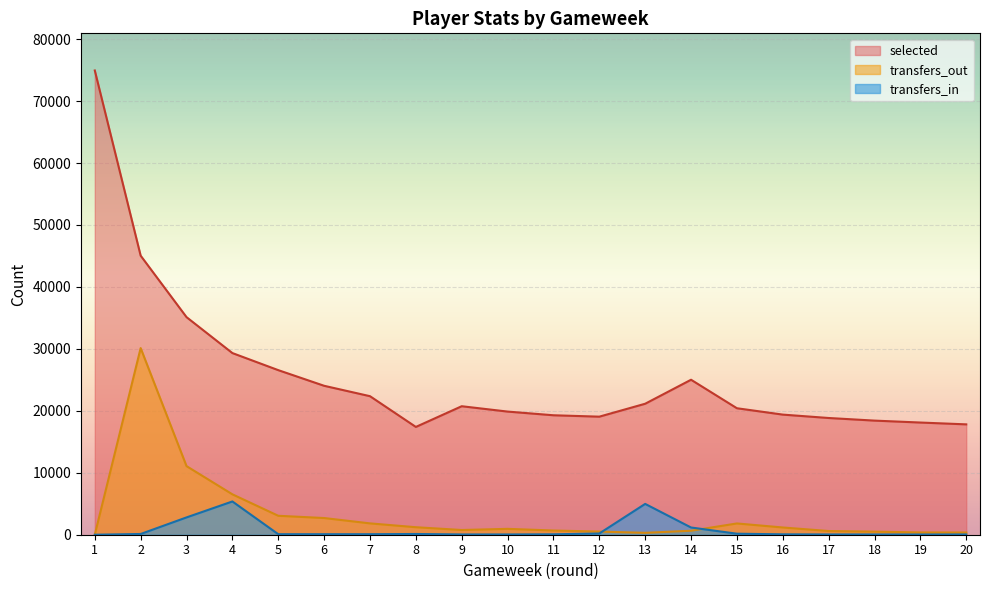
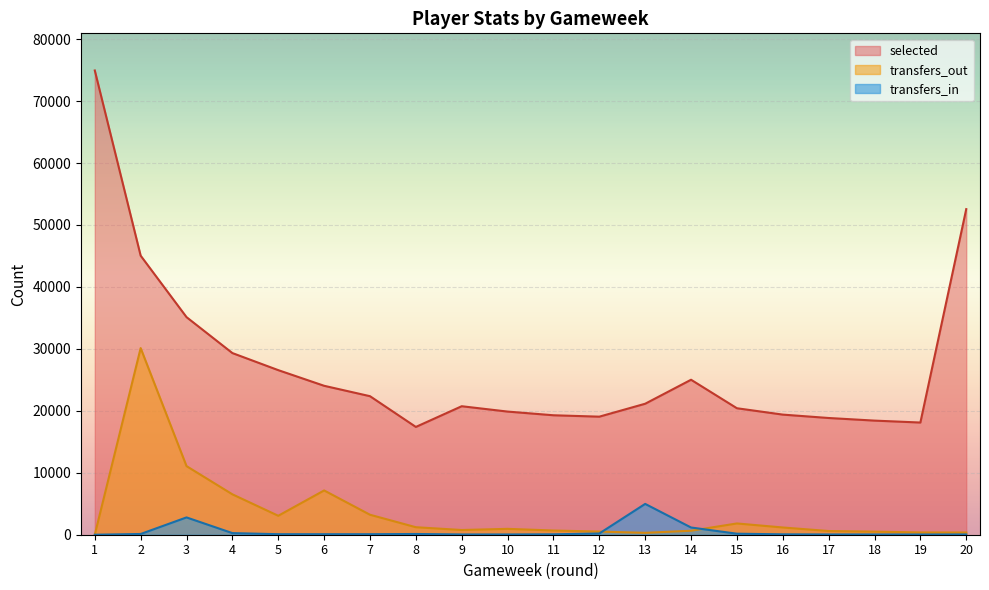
  {
    "selected": {
      "1": 75000,
      "2": 45000,
      "3": 35000,
      "4": 29000,
      "5": 27000,
      "6": 24000,
      "7": 22000,
      "8": 17000,
      "9": 21000,
      "10": 20000,
      "11": 19000,
      "12": 19000,
      "13": 21000,
      "14": 25000,
      "15": 20000,
      "16": 19000,
      "17": 19000,
      "18": 18000,
      "19": 18000,
-     "20": 18000
+     "20": 53000
    },
    "transfers_out": {
      "2": 30000,
      "3": 11000,
      "4": 7000,
      "5": 3000,
-     "6": 3000,
-     "7": 2000,
+     "6": 7000,
+     "7": 3000,
      "8": 1000,
      "9": 1000,
      "10": 1000,
      "11": 1000,
      "13": 0,
      "14": 1000,
      "15": 2000,
      "16": 1000,
      "17": 1000,
      "18": 0
    },
    "transfers_in": {
      "2": 0,
      "3": 3000,
-     "4": 5000,
+     "4": 0,
      "5": 0,
      "6": 0,
      "7": 0,
      "8": 0,
      "9": 0,
      "10": 0,
      "11": 0,
      "13": 5000,
      "14": 1000,
      "15": 0,
      "16": 0,
      "17": 0,
      "18": 0
    }
  }
